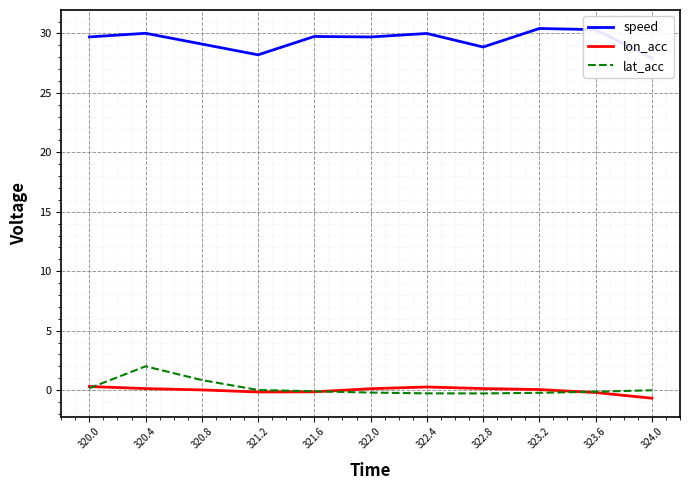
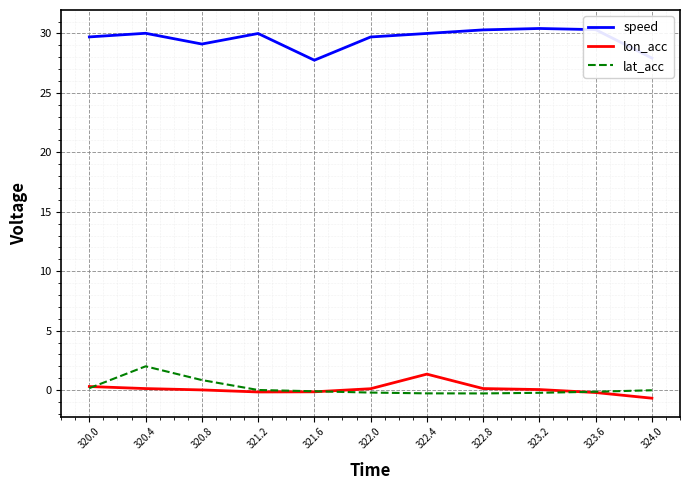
  {
    "speed": {
      "320.0": 29.7,
      "320.4": 30.0,
      "320.8": 29.1,
-     "321.2": 28.2,
-     "321.6": 29.7,
+     "321.2": 30.0,
+     "321.6": 27.7,
      "322.0": 29.7,
      "322.4": 30.0,
-     "322.8": 28.9,
+     "322.8": 30.3,
      "323.2": 30.4
    },
    "lon_acc": {
      "320.4": 0.1,
      "320.8": 0.0,
      "322.0": 0.1,
-     "322.4": 0.3,
+     "322.4": 1.3,
      "322.8": 0.1,
      "323.2": 0.0,
      "324.0": -0.7
    },
    "lat_acc": {
      "320.4": 2.0,
      "320.8": 0.8,
      "322.0": -0.2,
      "322.4": -0.3,
      "322.8": -0.3,
      "323.2": -0.2,
      "324.0": 0.0
    }
  }
